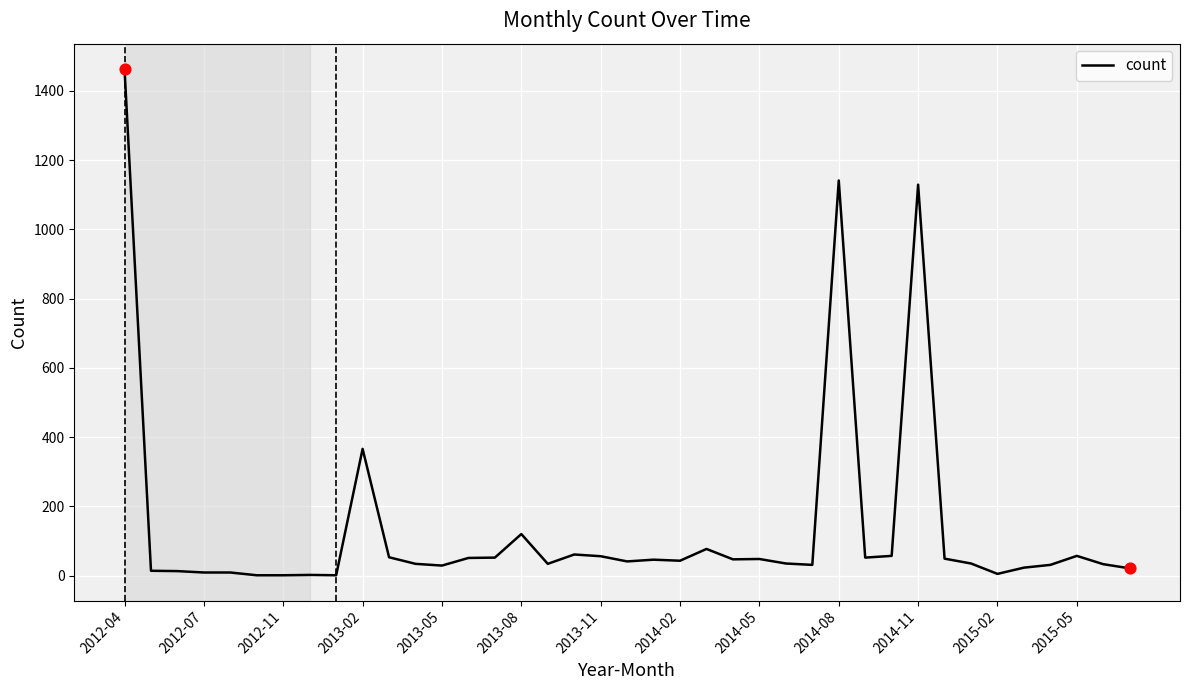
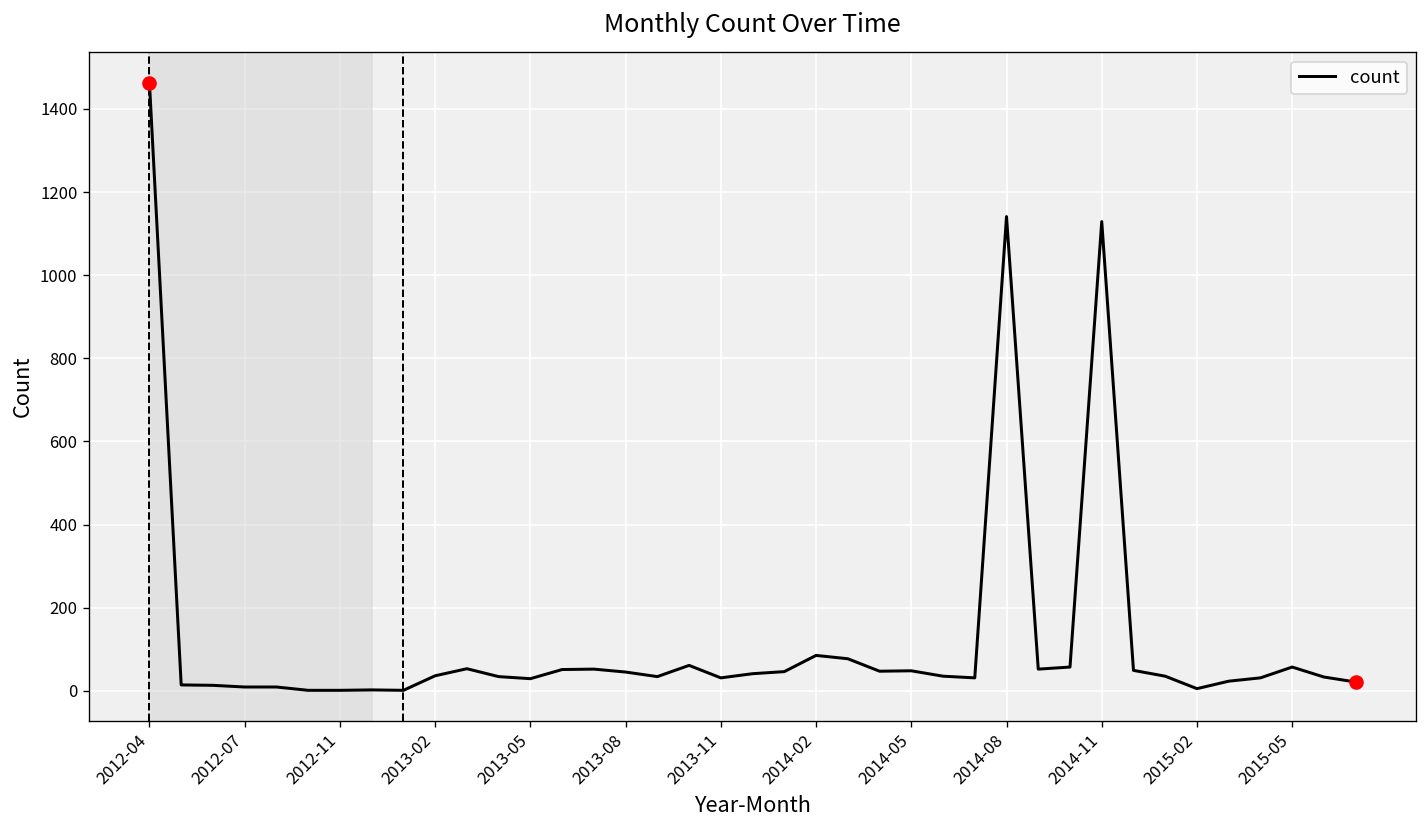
  {
    "count": {
      "2012-07": 10,
      "2012-11": 0,
-     "2013-02": 370,
+     "2013-02": 40,
      "2013-05": 30,
-     "2013-08": 120,
-     "2013-11": 60,
-     "2014-02": 40,
+     "2013-08": 50,
+     "2013-11": 30,
+     "2014-02": 90,
      "2014-05": 50,
      "2014-08": 1140,
      "2014-11": 1130,
      "2015-02": 10,
      "2015-05": 60
    }
  }
